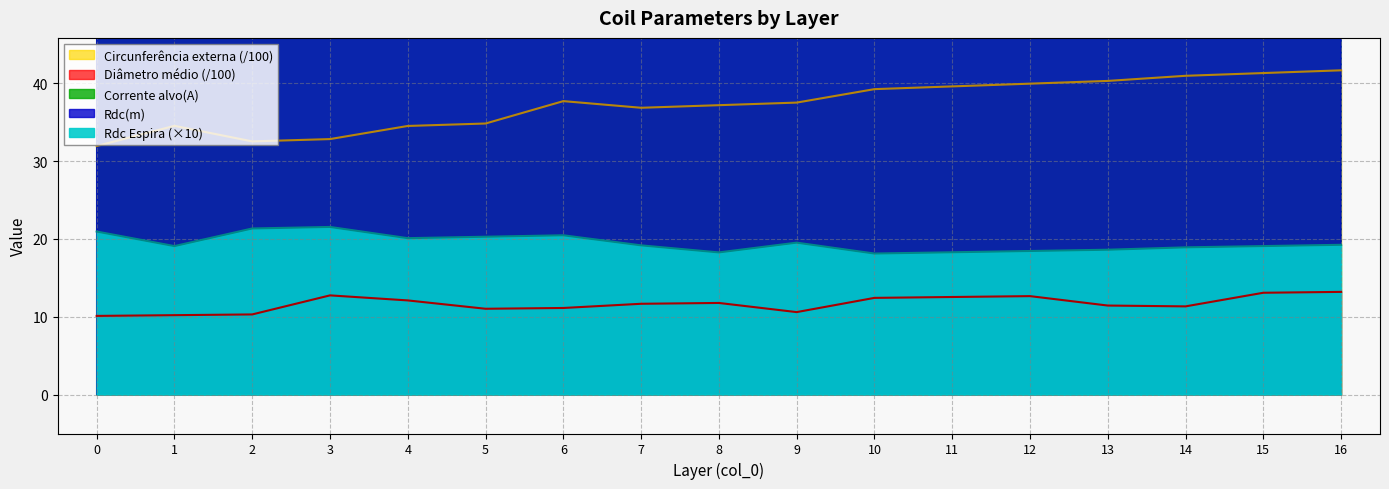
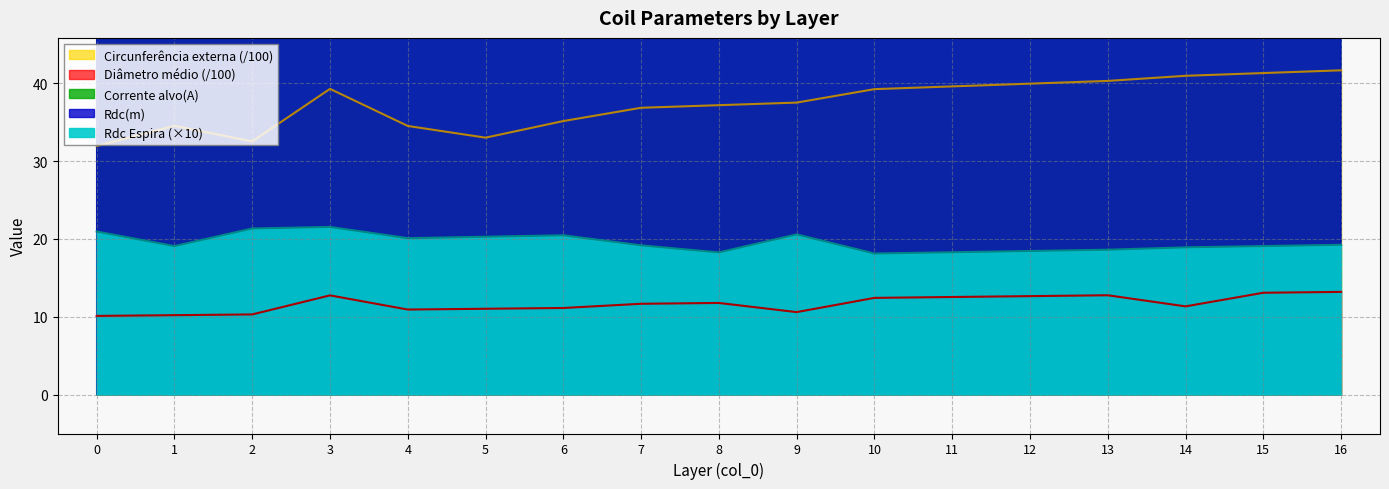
  {
    "Circunferência externa (/100)": {
      "0": 32,
-     "3": 33,
+     "3": 39,
      "4": 35,
-     "5": 35,
-     "6": 38,
+     "5": 33,
+     "6": 35,
      "7": 37,
      "8": 37,
      "9": 38,
      "10": 39,
      "11": 40,
      "12": 40,
      "13": 40,
      "14": 41,
      "15": 41,
      "16": 42
    },
    "Diâmetro médio (/100)": {
      "0": 10,
      "1": 10,
      "2": 10,
      "3": 13,
-     "4": 12,
+     "4": 11,
      "5": 11,
      "6": 11,
      "7": 12,
      "8": 12,
      "9": 11,
      "10": 12,
      "11": 13,
      "12": 13,
-     "13": 11,
+     "13": 13,
      "14": 11,
      "15": 13,
      "16": 13
    },
    "Rdc Espira (×10)": {
      "0": 21,
      "1": 19,
      "2": 21,
      "3": 22,
      "4": 20,
      "5": 20,
      "6": 20,
      "7": 19,
      "8": 18,
-     "9": 20,
+     "9": 21,
      "10": 18,
      "11": 18,
      "12": 18,
      "13": 19,
      "14": 19,
      "15": 19,
      "16": 19
    }
  }
